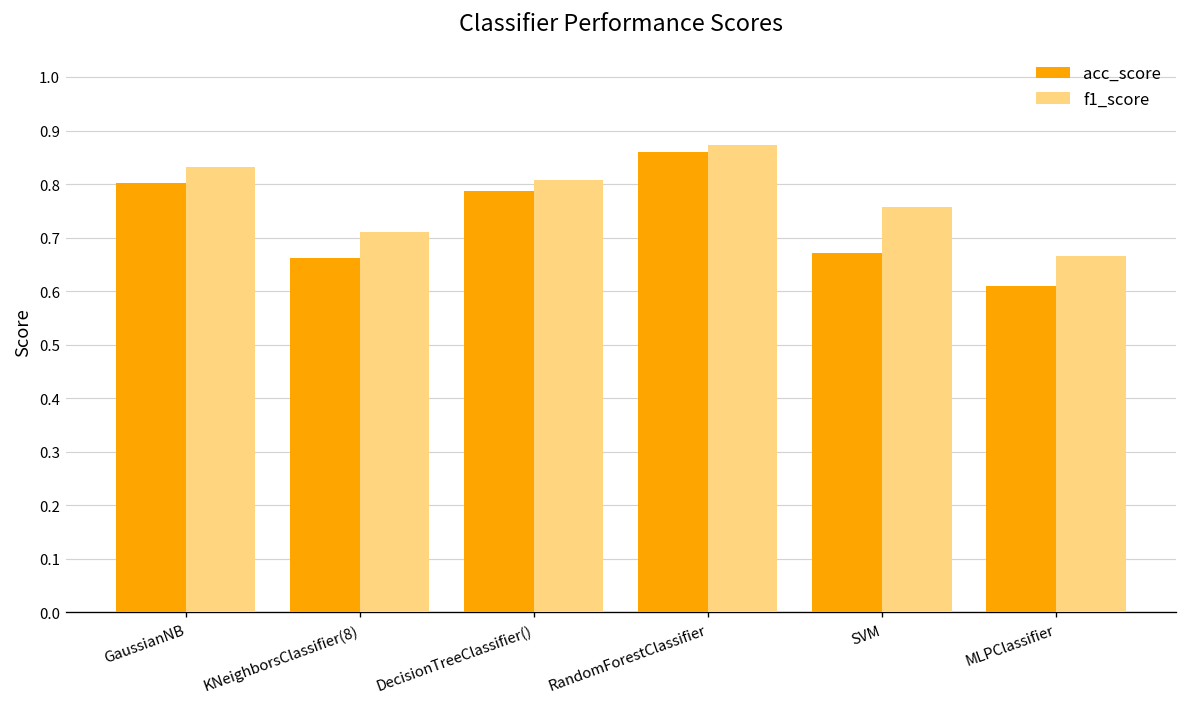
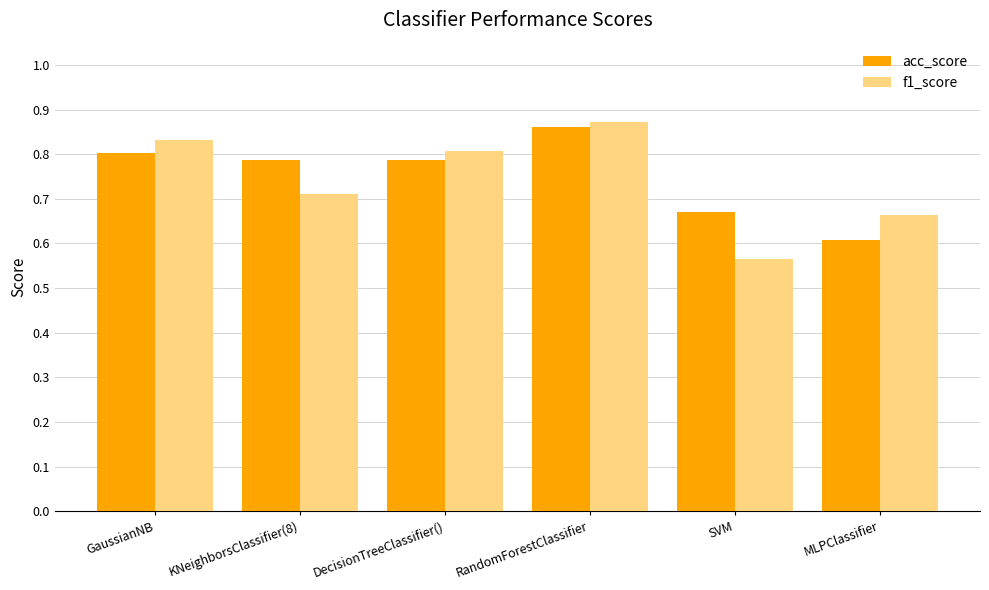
  {
    "acc_score": {
      "GaussianNB": 0.80,
-     "KNeighborsClassifier(8)": 0.66,
+     "KNeighborsClassifier(8)": 0.79,
      "DecisionTreeClassifier()": 0.79,
      "RandomForestClassifier": 0.86,
      "SVM": 0.67,
      "MLPClassifier": 0.61
    },
    "f1_score": {
      "GaussianNB": 0.83,
      "KNeighborsClassifier(8)": 0.71,
      "DecisionTreeClassifier()": 0.81,
      "RandomForestClassifier": 0.87,
-     "SVM": 0.76,
+     "SVM": 0.56,
      "MLPClassifier": 0.66
    }
  }
